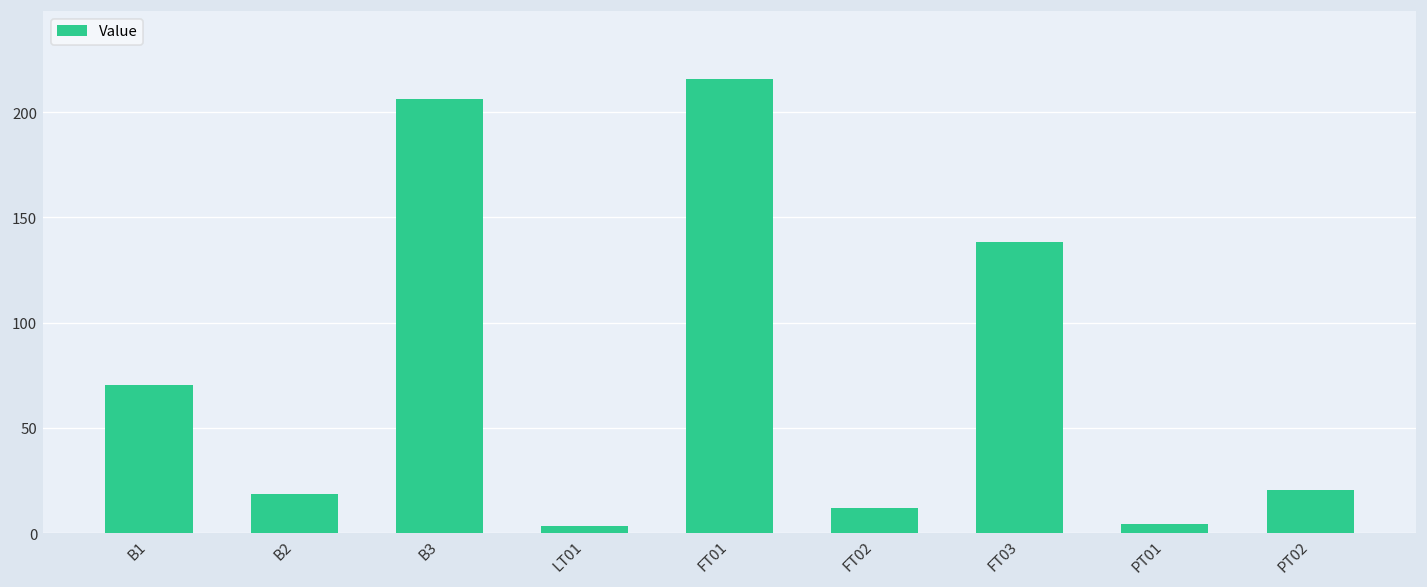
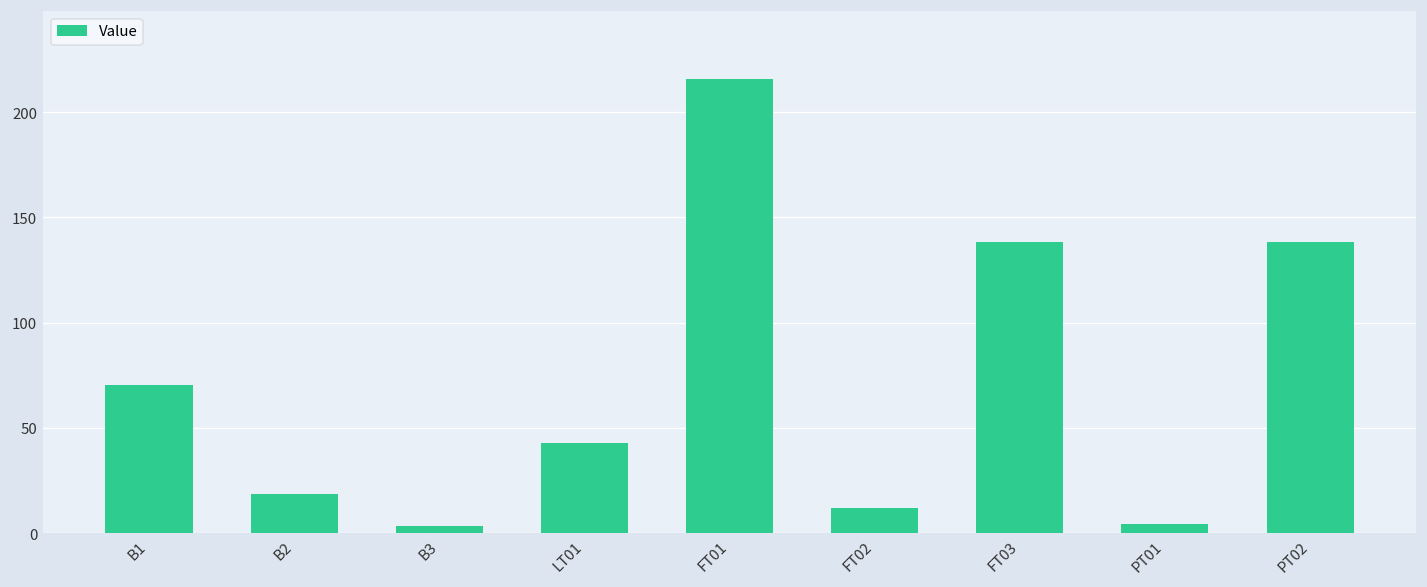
  {
    "B1": 71,
    "B2": 18,
-   "B3": 206,
-   "LT01": 4,
+   "B3": 3,
+   "LT01": 43,
    "FT01": 216,
    "FT02": 12,
    "FT03": 139,
    "PT01": 4,
-   "PT02": 21
+   "PT02": 138
  }
